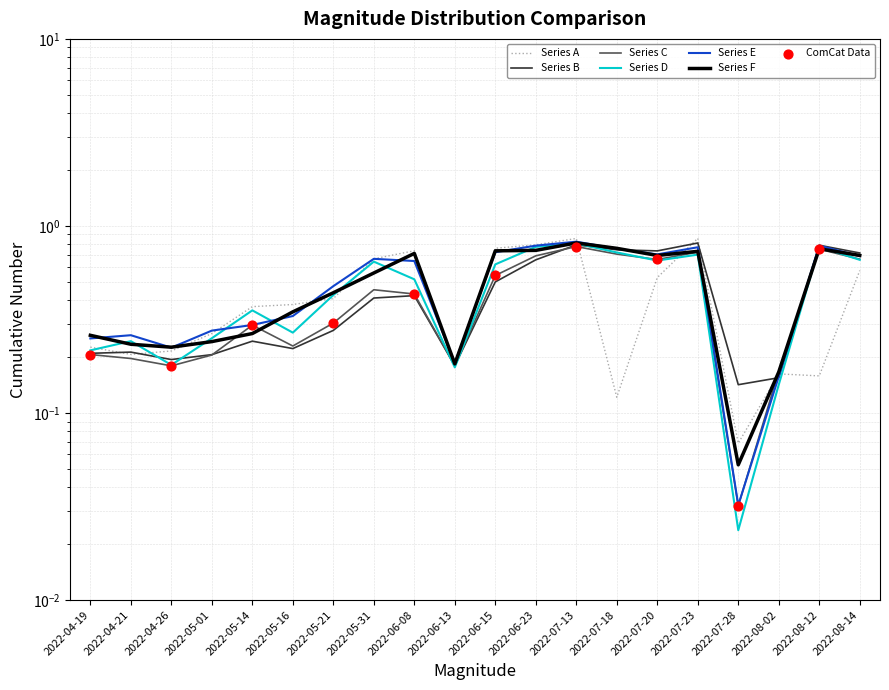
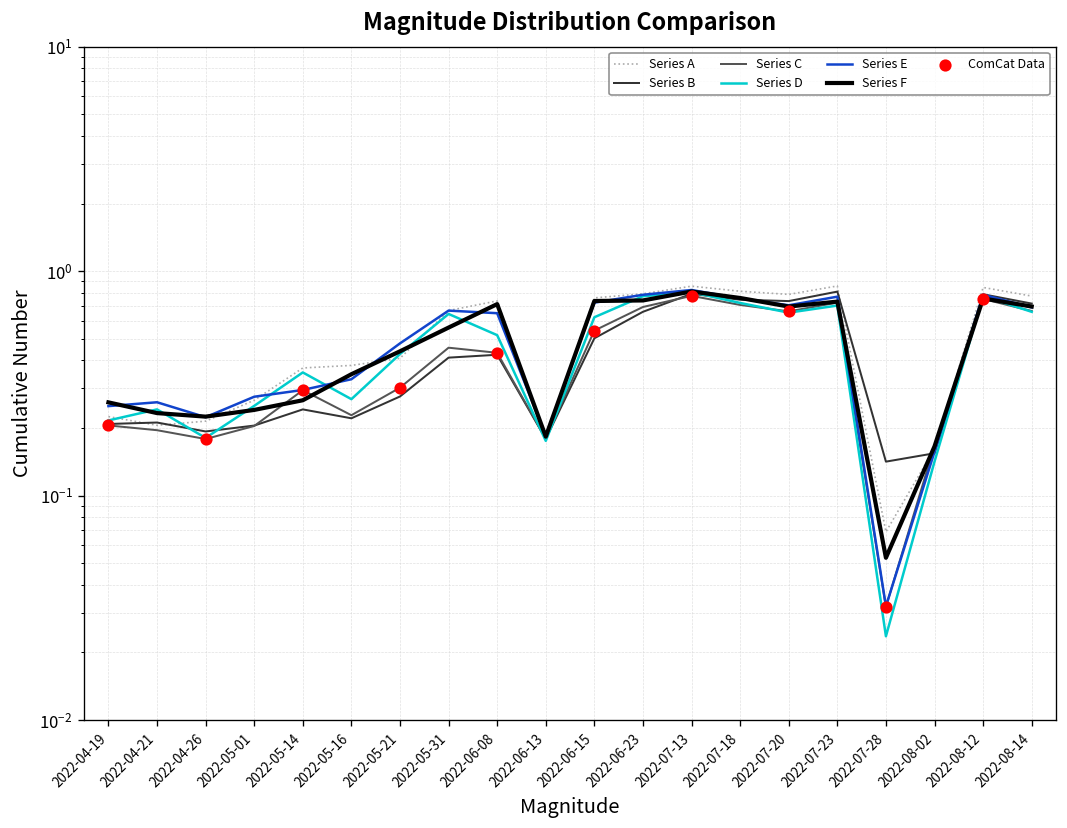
  {
    "Series A": {
      "2022-04-19": 0.22,
      "2022-04-26": 0.21,
      "2022-05-01": 0.27,
      "2022-05-14": 0.37,
      "2022-05-16": 0.38,
      "2022-05-21": 0.41,
      "2022-06-08": 0.74,
      "2022-06-15": 0.76,
      "2022-07-13": 0.9,
-     "2022-07-18": 0.12,
-     "2022-07-20": 0.53,
+     "2022-07-18": 0.8,
+     "2022-07-20": 0.79,
      "2022-07-23": 0.9,
      "2022-07-28": 0.07,
-     "2022-08-12": 0.16,
-     "2022-08-14": 0.58
+     "2022-08-12": 0.8,
+     "2022-08-14": 0.77
    },
    "Series D": {
      "2022-04-19": 0.22,
      "2022-04-21": 0.24,
      "2022-05-01": 0.25,
      "2022-05-14": 0.35,
      "2022-05-16": 0.27,
      "2022-05-31": 0.64,
      "2022-06-08": 0.52,
      "2022-06-15": 0.62,
      "2022-07-28": 0.024,
      "2022-08-02": 0.14
    },
    "Series E": {
      "2022-04-19": 0.25,
      "2022-04-21": 0.26,
      "2022-05-01": 0.28,
      "2022-05-16": 0.33,
      "2022-05-21": 0.48,
      "2022-06-08": 0.65,
      "2022-07-23": 0.77
    },
    "Series F": {
      "2022-04-19": 0.26,
      "2022-04-21": 0.23,
      "2022-05-01": 0.24,
      "2022-05-14": 0.27,
      "2022-05-16": 0.35,
      "2022-05-31": 0.56,
      "2022-06-08": 0.71,
      "2022-06-23": 0.74,
      "2022-07-28": 0.053
    }
  }
